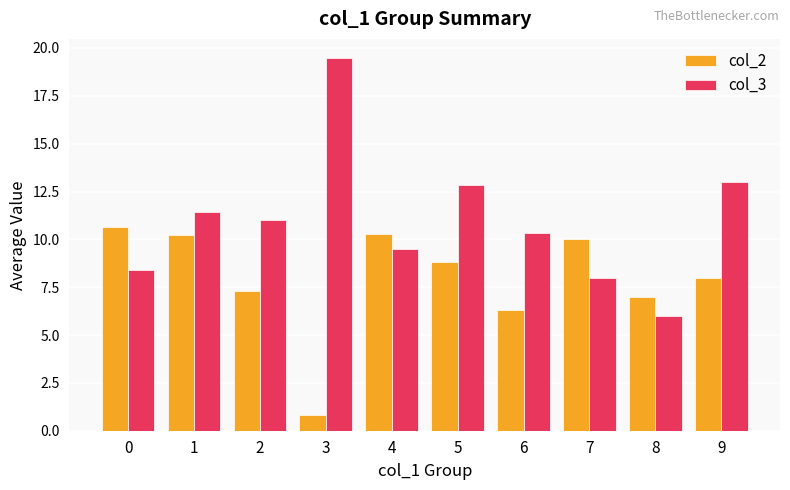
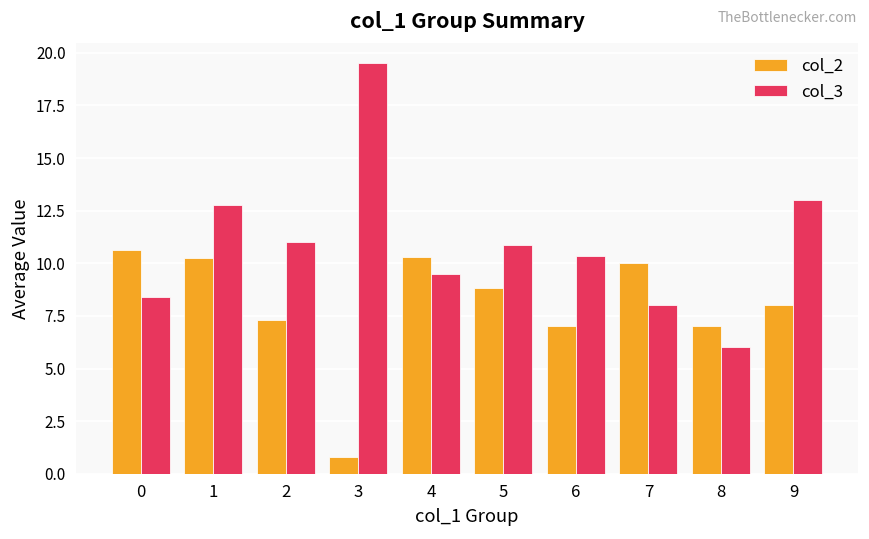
  {
    "col_2": {
      "0": 10.6,
      "1": 10.3,
      "2": 7.3,
      "3": 0.8,
      "4": 10.3,
      "5": 8.8,
-     "6": 6.3,
+     "6": 7.0,
      "7": 10.0,
      "8": 7.0,
      "9": 8.0
    },
    "col_3": {
      "0": 8.4,
-     "1": 11.4,
+     "1": 12.8,
      "2": 11.0,
      "3": 19.5,
      "4": 9.5,
-     "5": 12.8,
+     "5": 10.9,
      "6": 10.3,
      "7": 8.0,
      "8": 6.0,
      "9": 13.0
    }
  }
